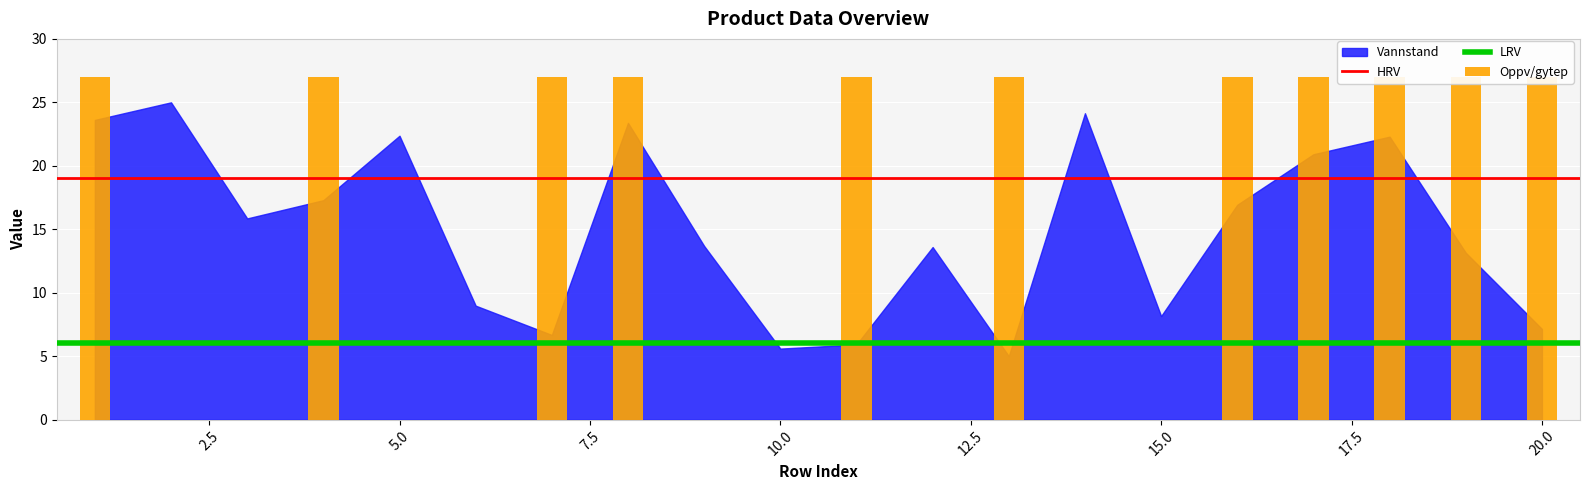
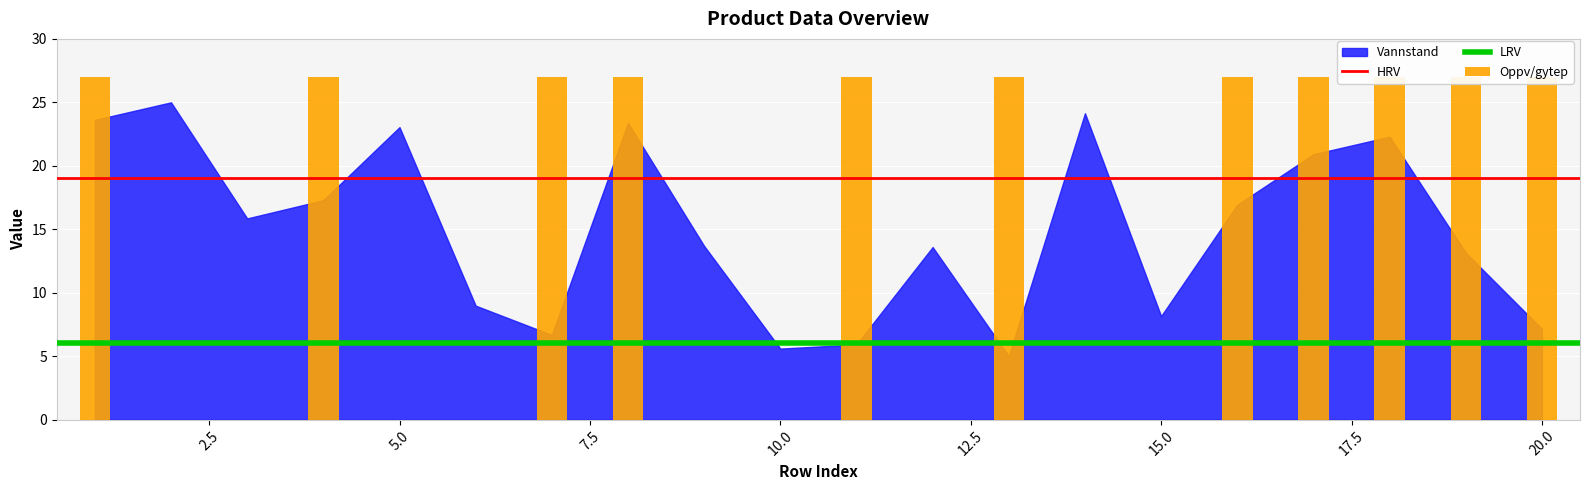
  {
    "Vannstand": {
-     "5.0": 22.4,
+     "5.0": 23.0,
      "10.0": 5.6,
      "15.0": 8.2,
      "20.0": 7.1
    }
  }
